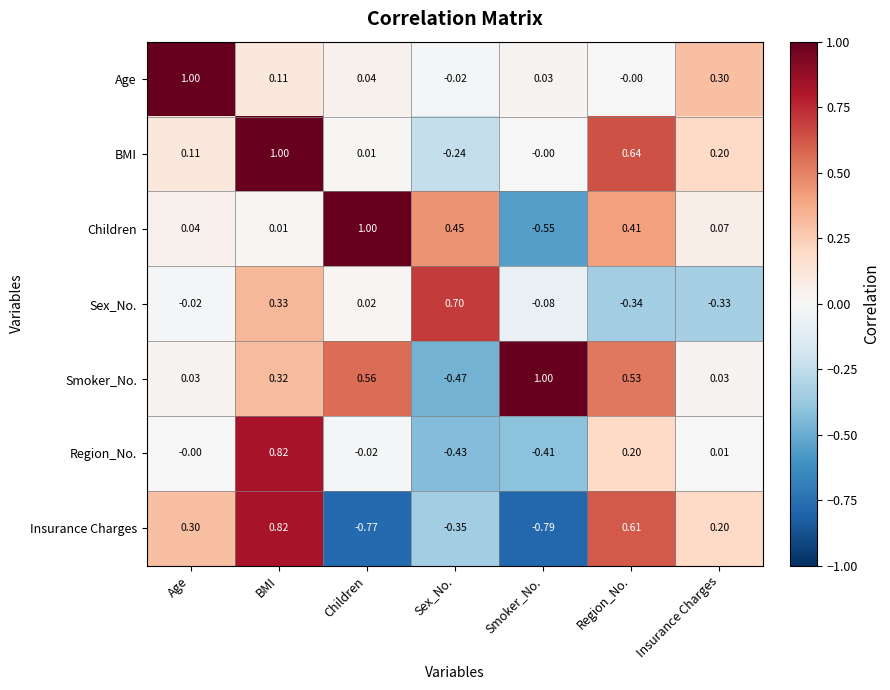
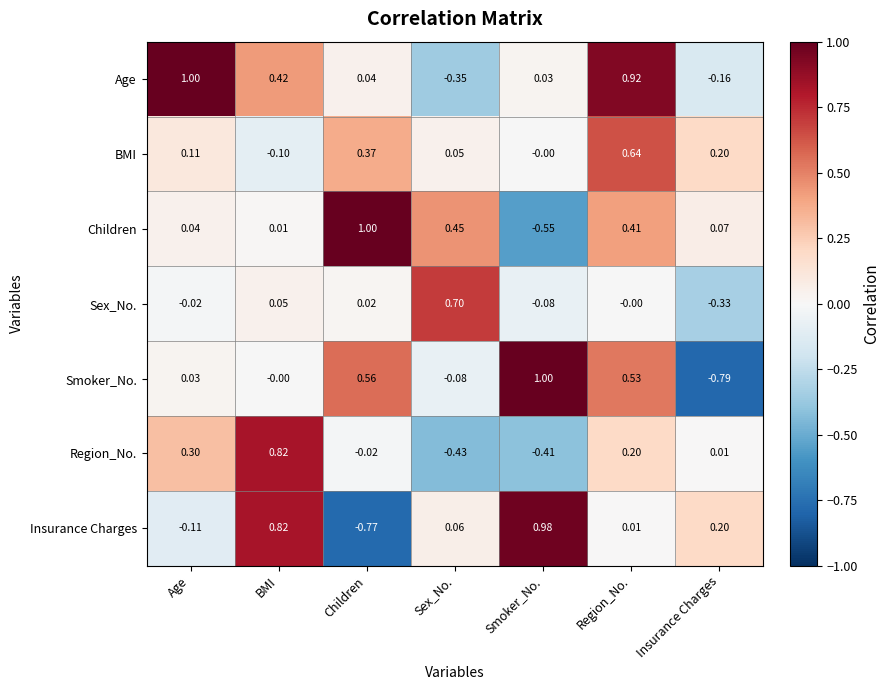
  {
    "Age": {
      "Age": 1.00,
-     "BMI": 0.11,
+     "BMI": 0.42,
      "Children": 0.04,
-     "Sex_No.": -0.02,
+     "Sex_No.": -0.35,
      "Smoker_No.": 0.03,
-     "Region_No.": -0.00,
-     "Insurance Charges": 0.30
+     "Region_No.": 0.92,
+     "Insurance Charges": -0.16
    },
    "BMI": {
      "Age": 0.11,
-     "BMI": 1.00,
-     "Children": 0.01,
-     "Sex_No.": -0.24,
+     "BMI": -0.10,
+     "Children": 0.37,
+     "Sex_No.": 0.05,
      "Smoker_No.": -0.00,
      "Region_No.": 0.64,
      "Insurance Charges": 0.20
    },
    "Children": {
      "Age": 0.04,
      "BMI": 0.01,
      "Children": 1.00,
      "Sex_No.": 0.45,
      "Smoker_No.": -0.55,
      "Region_No.": 0.41,
      "Insurance Charges": 0.07
    },
    "Sex_No.": {
      "Age": -0.02,
-     "BMI": 0.33,
+     "BMI": 0.05,
      "Children": 0.02,
      "Sex_No.": 0.70,
      "Smoker_No.": -0.08,
-     "Region_No.": -0.34,
+     "Region_No.": -0.00,
      "Insurance Charges": -0.33
    },
    "Smoker_No.": {
      "Age": 0.03,
-     "BMI": 0.32,
+     "BMI": -0.00,
      "Children": 0.56,
-     "Sex_No.": -0.47,
+     "Sex_No.": -0.08,
      "Smoker_No.": 1.00,
      "Region_No.": 0.53,
-     "Insurance Charges": 0.03
+     "Insurance Charges": -0.79
    },
    "Region_No.": {
-     "Age": -0.00,
+     "Age": 0.30,
      "BMI": 0.82,
      "Children": -0.02,
      "Sex_No.": -0.43,
      "Smoker_No.": -0.41,
      "Region_No.": 0.20,
      "Insurance Charges": 0.01
    },
    "Insurance Charges": {
-     "Age": 0.30,
+     "Age": -0.11,
      "BMI": 0.82,
      "Children": -0.77,
-     "Sex_No.": -0.35,
-     "Smoker_No.": -0.79,
-     "Region_No.": 0.61,
+     "Sex_No.": 0.06,
+     "Smoker_No.": 0.98,
+     "Region_No.": 0.01,
      "Insurance Charges": 0.20
    }
  }
